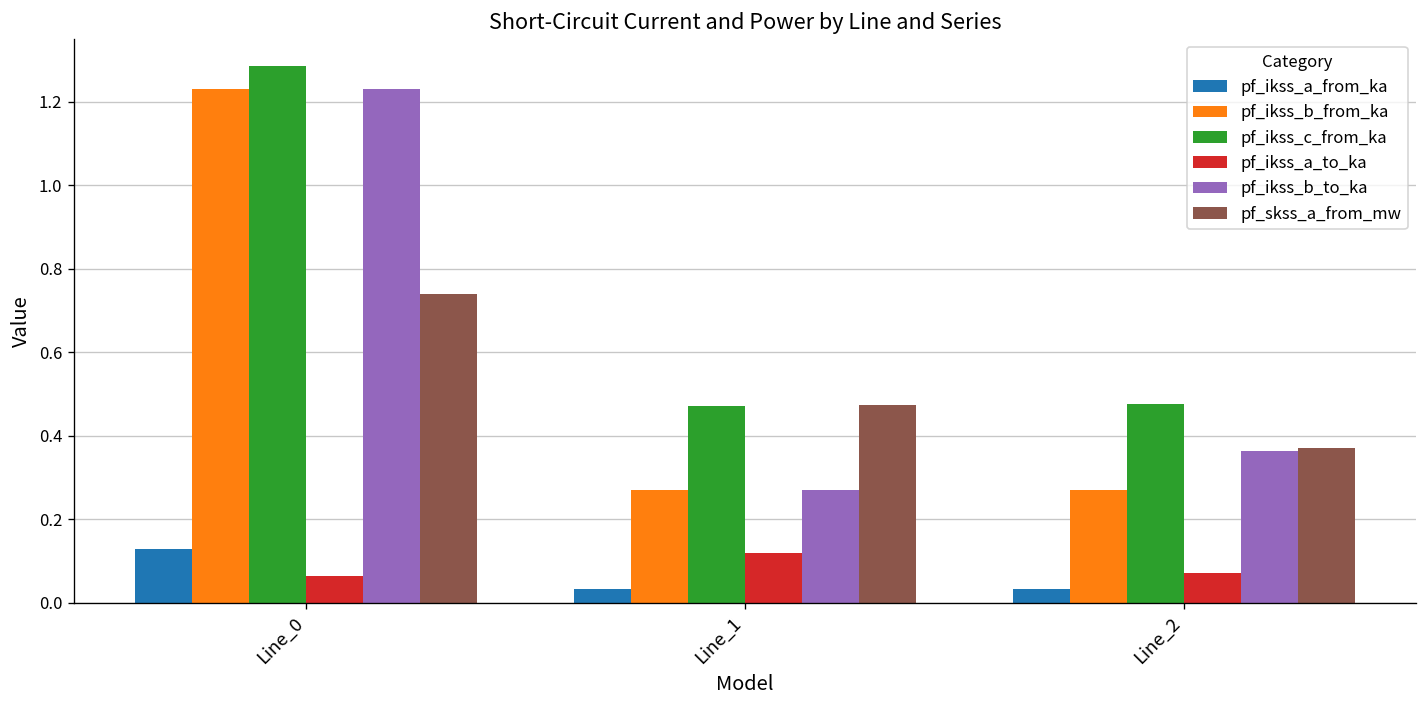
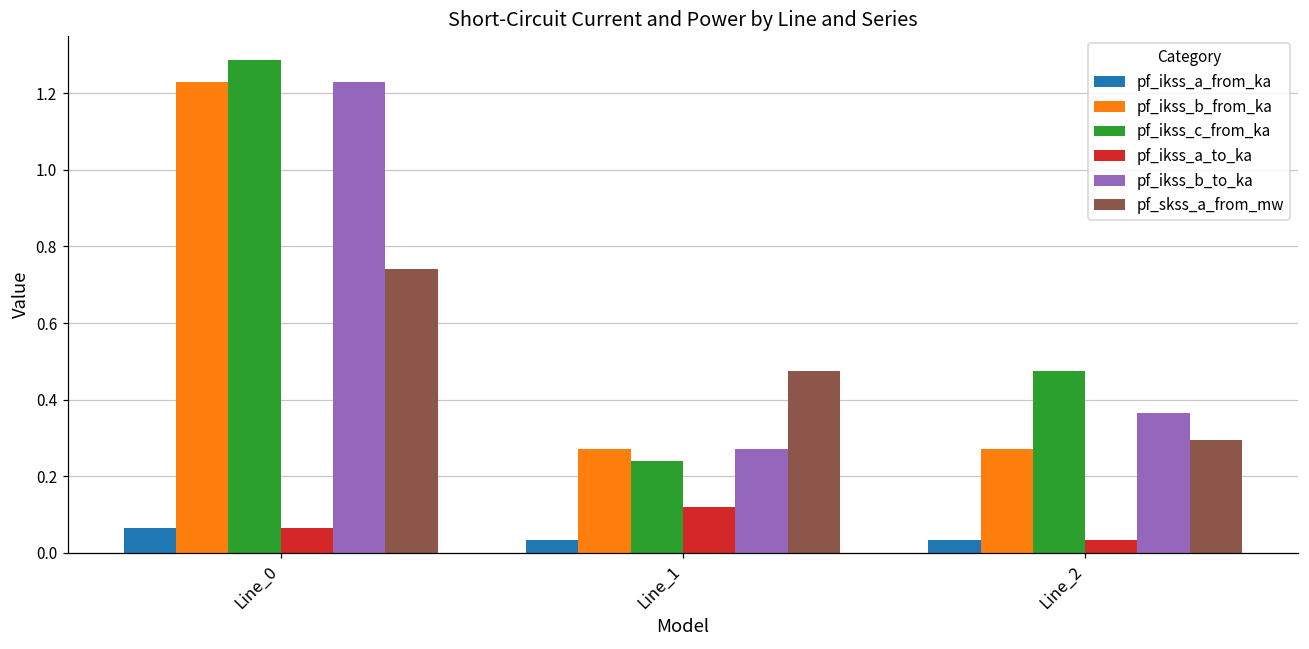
  {
    "pf_ikss_a_from_ka": {
-     "Line_0": 0.13,
+     "Line_0": 0.06,
      "Line_1": 0.03,
      "Line_2": 0.03
    },
    "pf_ikss_b_from_ka": {
      "Line_0": 1.23,
      "Line_1": 0.27,
      "Line_2": 0.27
    },
    "pf_ikss_c_from_ka": {
      "Line_0": 1.29,
-     "Line_1": 0.47,
+     "Line_1": 0.24,
      "Line_2": 0.48
    },
    "pf_ikss_a_to_ka": {
      "Line_0": 0.06,
      "Line_1": 0.12,
-     "Line_2": 0.07
+     "Line_2": 0.03
    },
    "pf_ikss_b_to_ka": {
      "Line_0": 1.23,
      "Line_1": 0.27,
      "Line_2": 0.36
    },
    "pf_skss_a_from_mw": {
      "Line_0": 0.74,
      "Line_1": 0.48,
-     "Line_2": 0.37
+     "Line_2": 0.29
    }
  }
